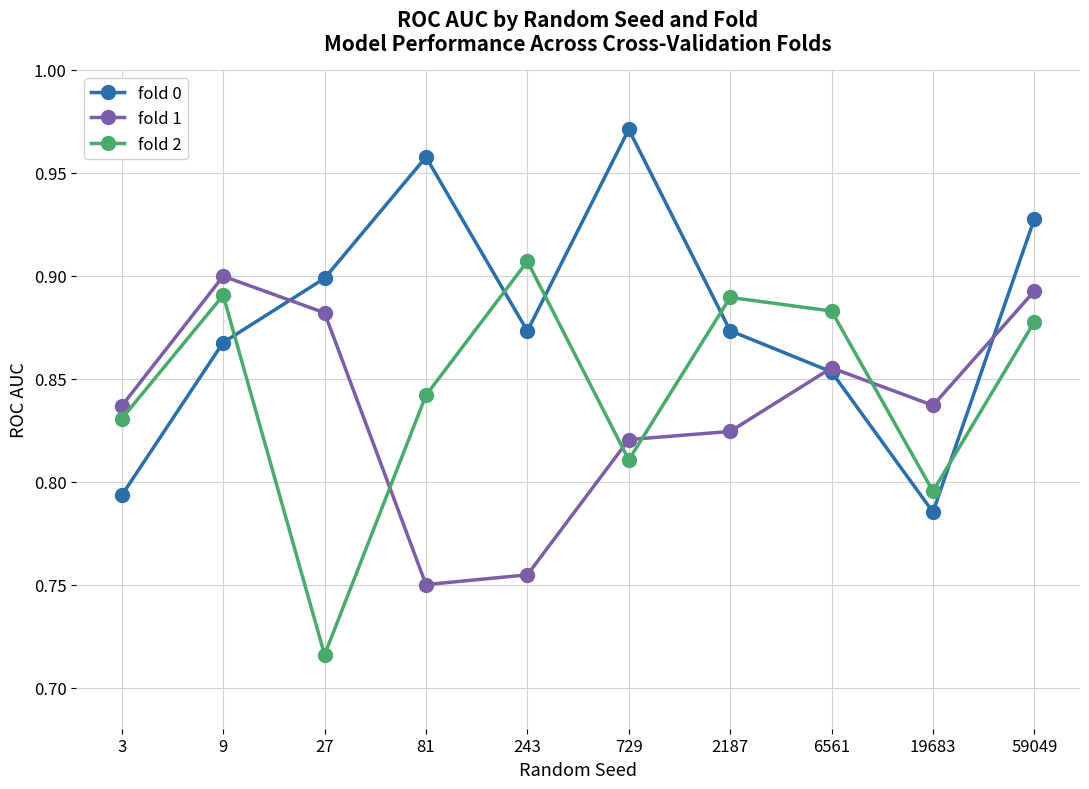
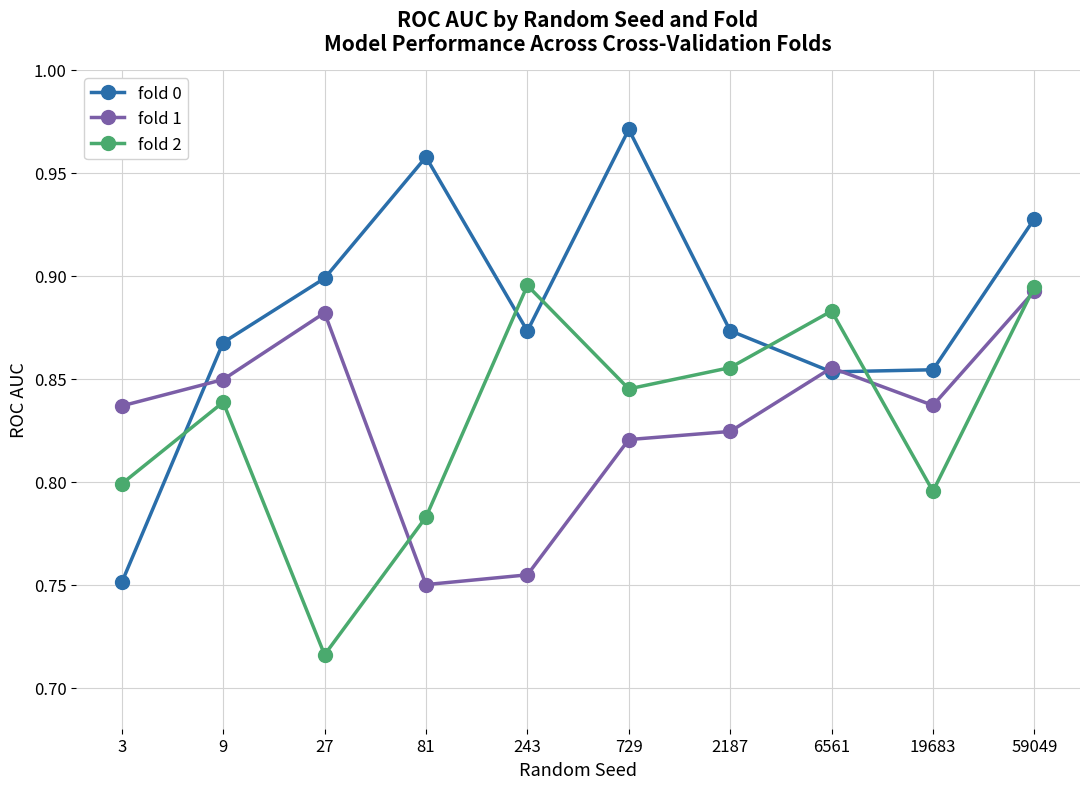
  {
    "fold 0": {
-     "3": 0.793,
+     "3": 0.751,
      "9": 0.868,
      "27": 0.899,
      "81": 0.958,
      "243": 0.873,
      "729": 0.971,
      "2187": 0.873,
      "6561": 0.853,
-     "19683": 0.785,
+     "19683": 0.854,
      "59049": 0.928
    },
    "fold 1": {
      "3": 0.837,
-     "9": 0.900,
+     "9": 0.850,
      "27": 0.882,
      "81": 0.750,
      "243": 0.755,
      "729": 0.820,
      "2187": 0.824,
      "6561": 0.855,
      "19683": 0.837,
      "59049": 0.893
    },
    "fold 2": {
-     "3": 0.831,
-     "9": 0.890,
+     "3": 0.799,
+     "9": 0.839,
      "27": 0.716,
-     "81": 0.842,
-     "243": 0.907,
-     "729": 0.811,
-     "2187": 0.889,
+     "81": 0.783,
+     "243": 0.895,
+     "729": 0.845,
+     "2187": 0.855,
      "6561": 0.883,
      "19683": 0.795,
-     "59049": 0.878
+     "59049": 0.895
    }
  }
